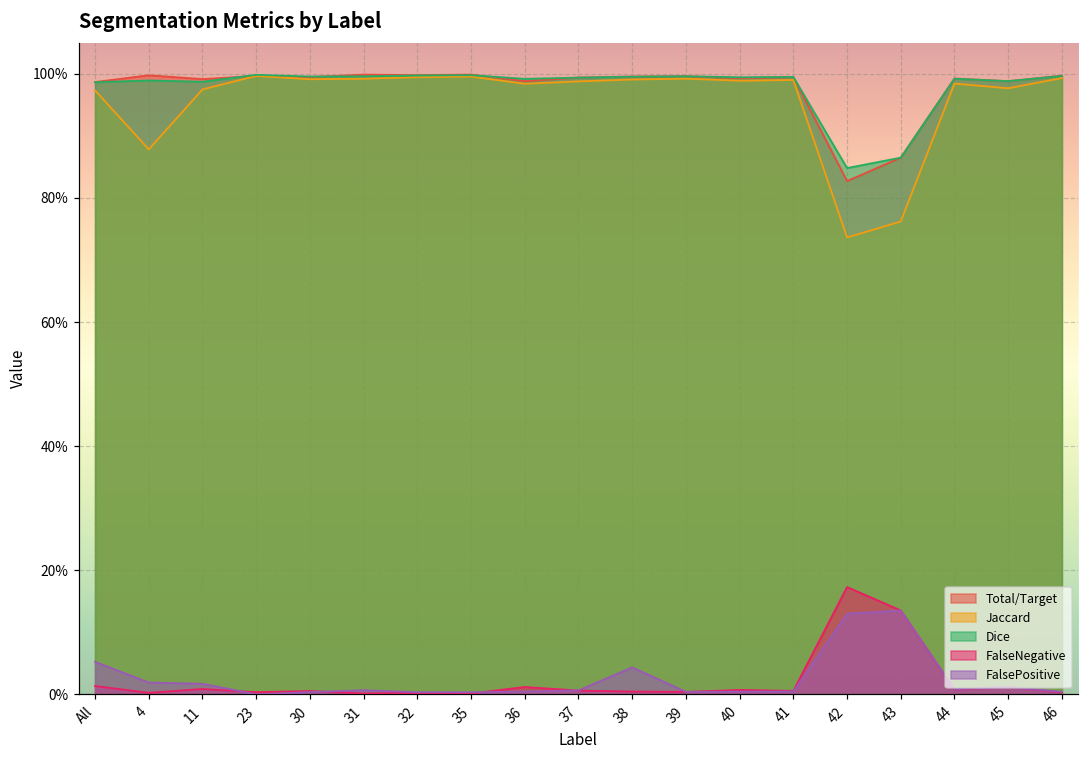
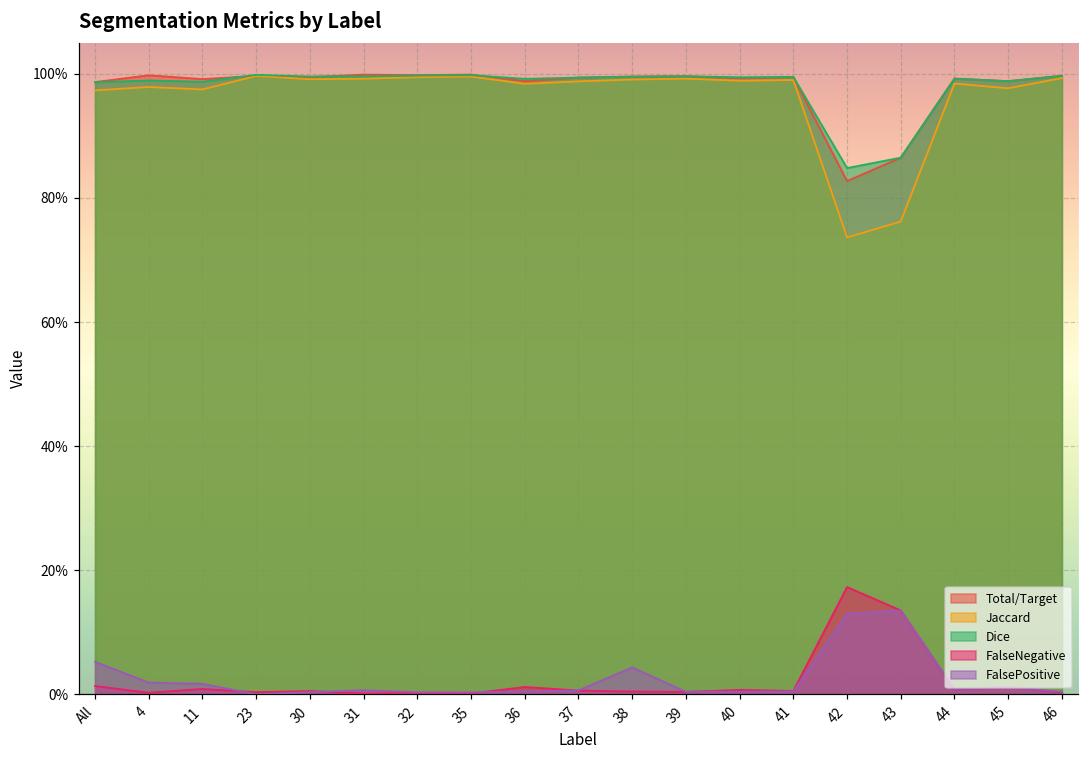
  {
    "Jaccard": {
      "All": "97%",
-     "4": "88%",
+     "4": "98%",
      "11": "97%",
      "37": "99%",
      "38": "99%",
      "42": "74%",
      "43": "76%",
      "44": "98%",
      "45": "98%"
    },
    "Dice": {
      "4": "99%",
      "42": "85%"
    },
    "FalsePositive": {
      "All": "5%",
      "4": "2%",
      "11": "2%",
      "31": "1%",
      "36": "0%",
      "38": "4%",
      "42": "13%"
    }
  }
